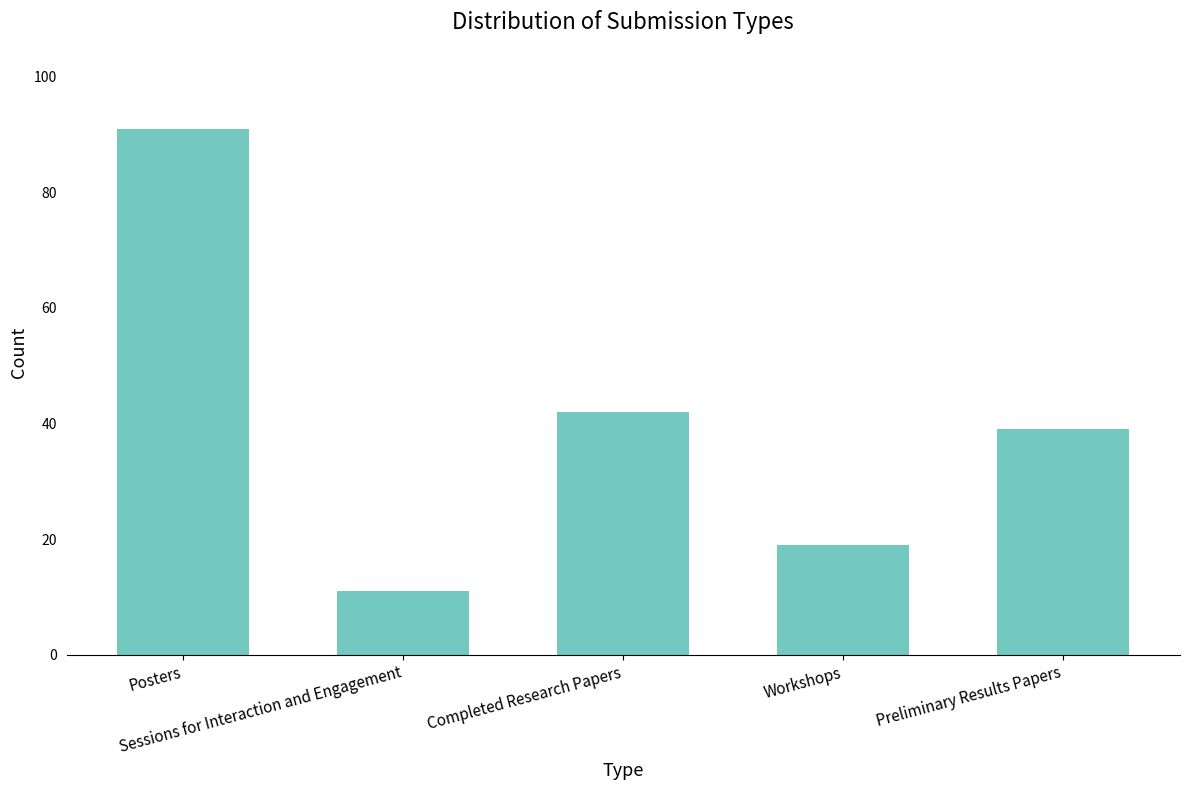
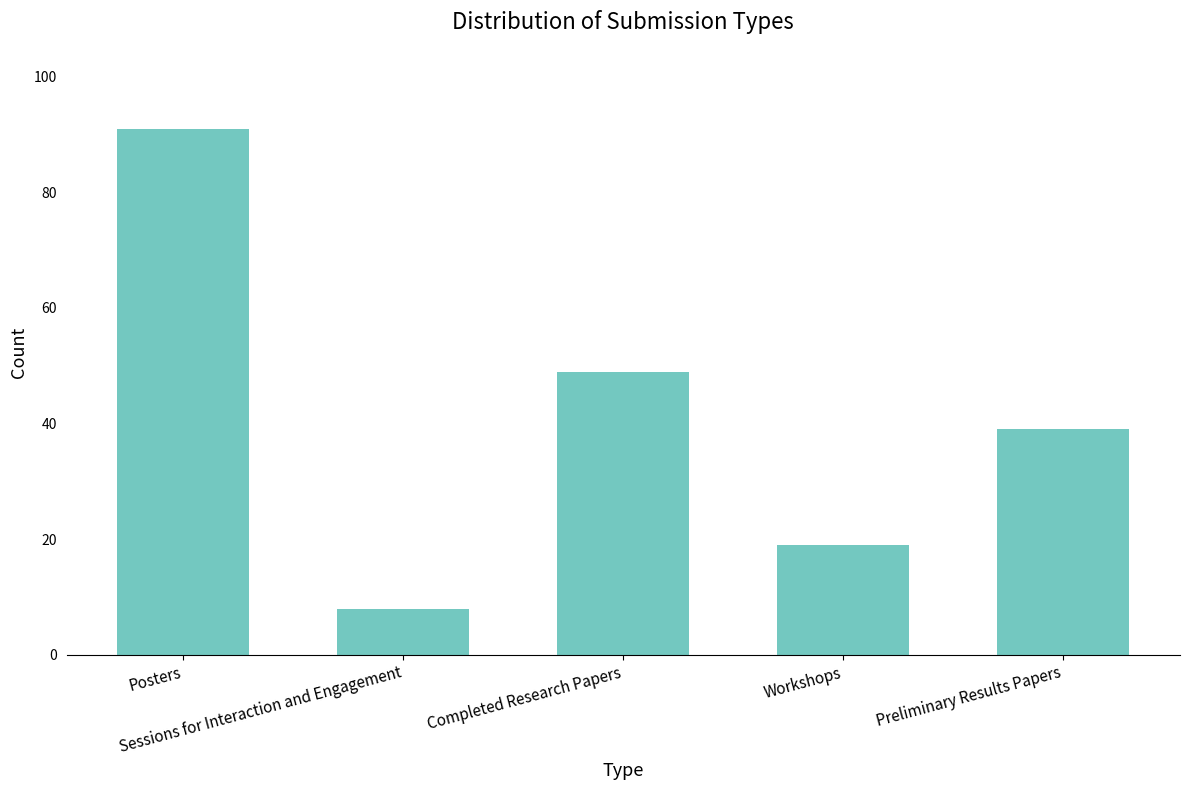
  {
    "Posters": 91,
-   "Sessions for Interaction and Engagement": 11,
-   "Completed Research Papers": 42,
+   "Sessions for Interaction and Engagement": 8,
+   "Completed Research Papers": 49,
    "Workshops": 19,
    "Preliminary Results Papers": 39
  }
